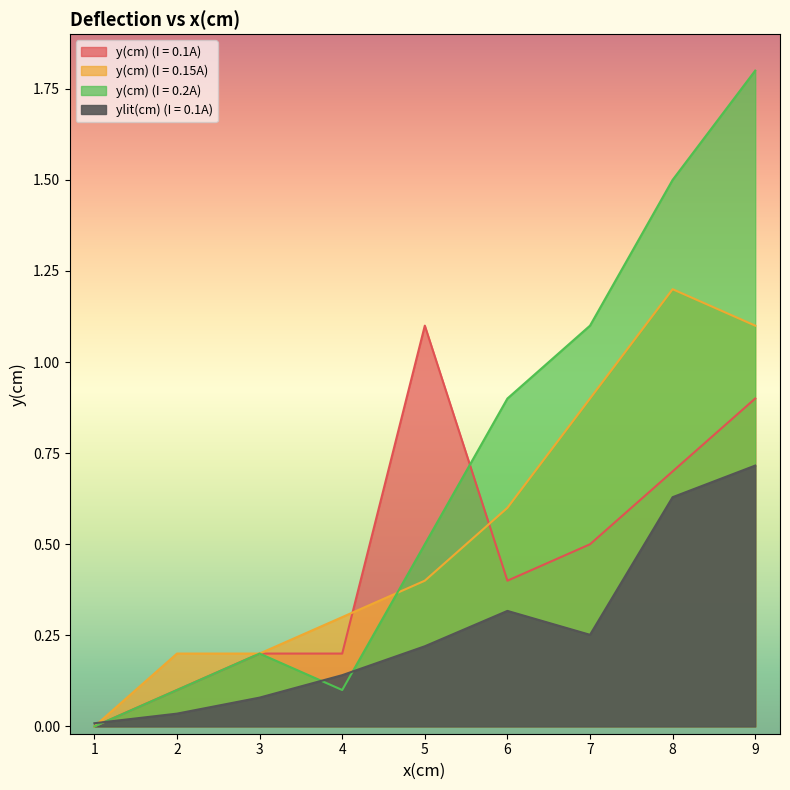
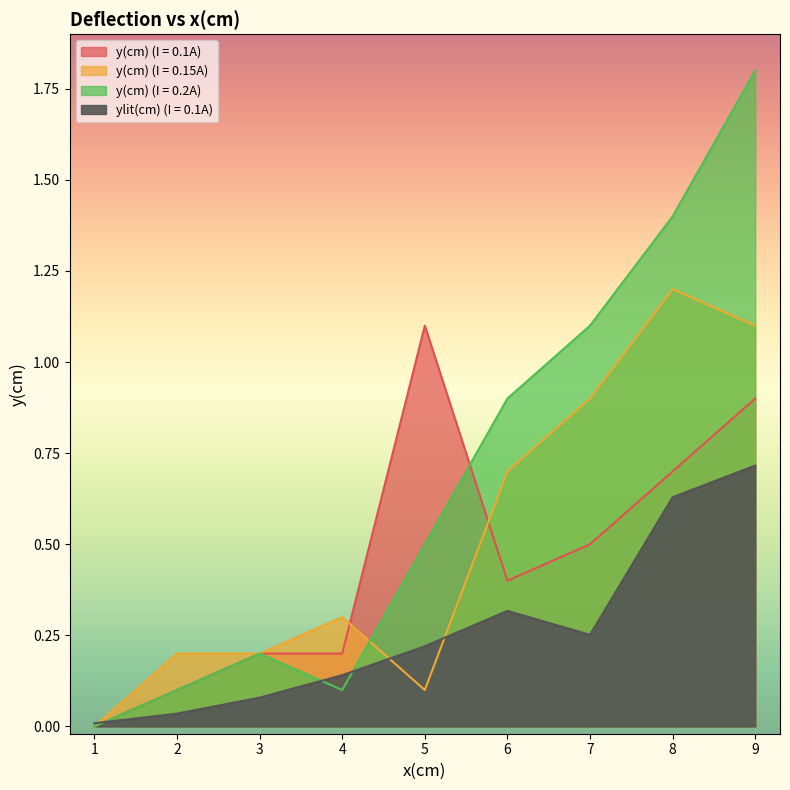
  {
    "y(cm) (I = 0.1A)": {
      "4": 0.2,
      "5": 1.1,
      "6": 0.4,
      "7": 0.5,
      "8": 0.7,
      "9": 0.9
    },
    "y(cm) (I = 0.15A)": {
      "2": 0.2,
      "4": 0.3,
-     "5": 0.4,
-     "6": 0.6,
+     "5": 0.1,
+     "6": 0.7,
      "7": 0.9,
      "8": 1.2,
      "9": 1.1
    },
    "y(cm) (I = 0.2A)": {
      "4": 0.1,
      "5": 0.5,
      "6": 0.9,
      "7": 1.1,
-     "8": 1.5,
+     "8": 1.4,
      "9": 1.8
    },
    "ylit(cm) (I = 0.1A)": {
      "1": 0.01,
      "2": 0.04,
      "3": 0.08,
      "4": 0.14,
      "5": 0.22,
      "6": 0.32,
      "7": 0.25,
      "8": 0.63,
      "9": 0.72
    }
  }
